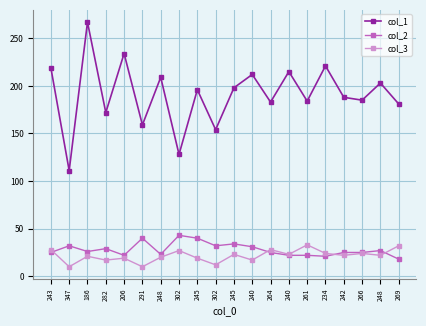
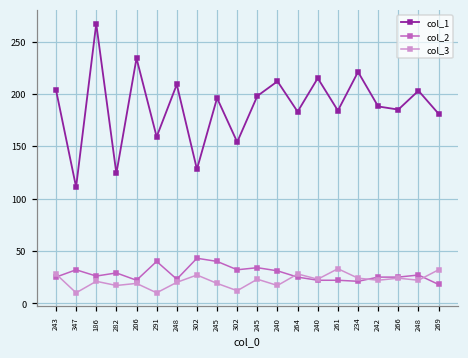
  {
    "col_1": {
-     "243": 220,
+     "243": 200,
      "347": 110,
      "186": 270,
-     "282": 170,
+     "282": 120,
      "206": 230,
      "291": 160,
      "264": 180,
      "261": 180,
      "234": 220,
      "242": 190,
      "266": 190,
      "269": 180
    }
  }
